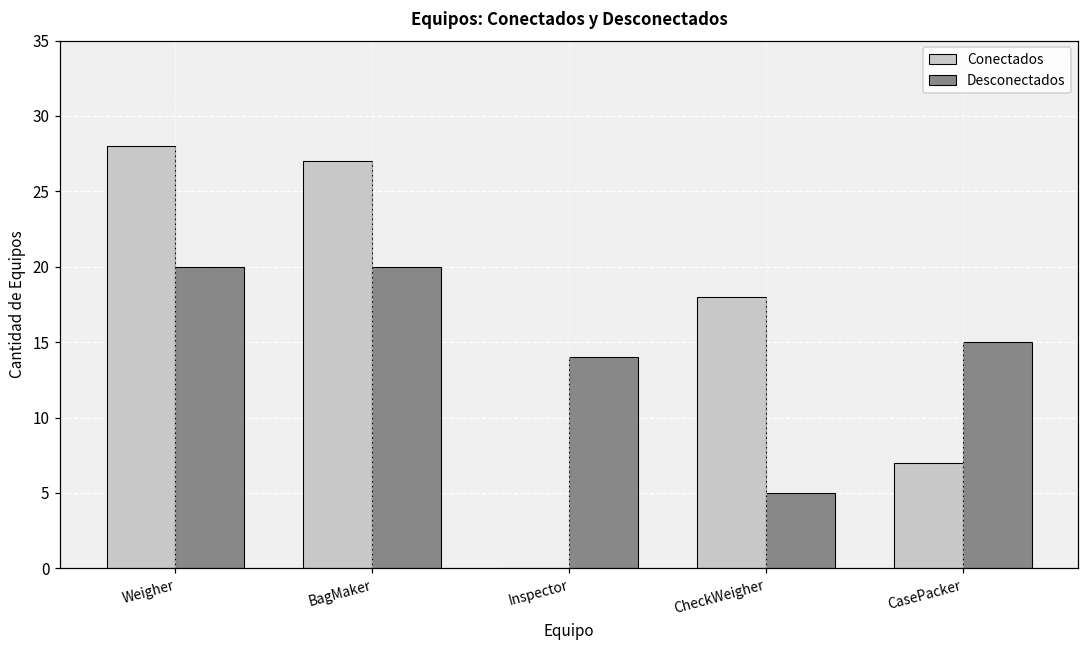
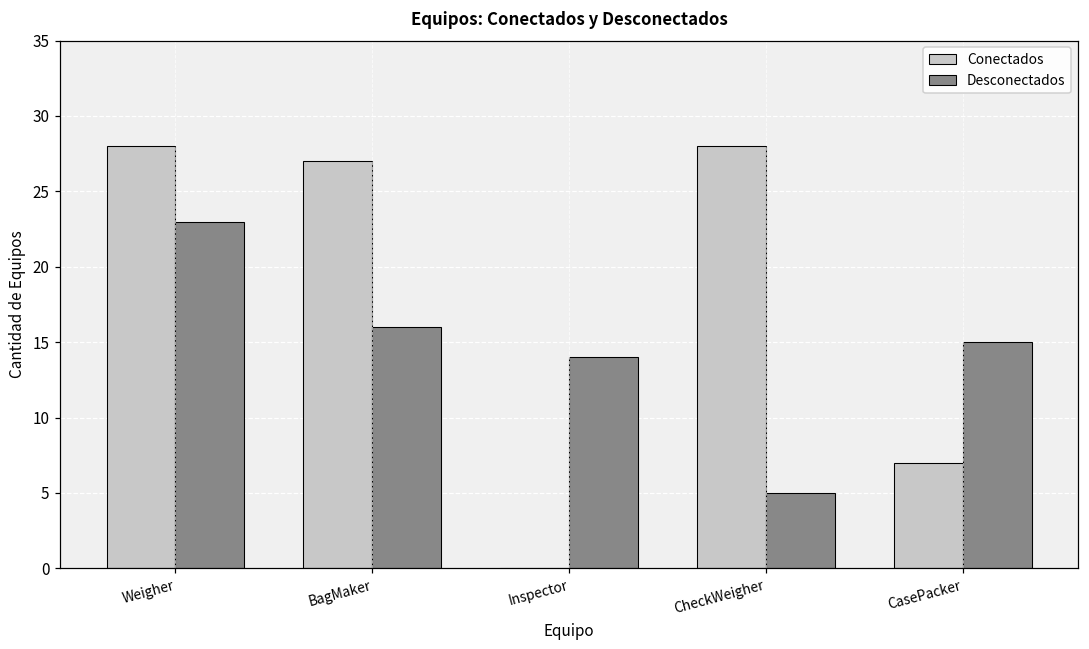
  {
    "Conectados": {
      "Weigher": 28,
      "BagMaker": 27,
      "Inspector": 0,
-     "CheckWeigher": 18,
+     "CheckWeigher": 28,
      "CasePacker": 7
    },
    "Desconectados": {
-     "Weigher": 20,
-     "BagMaker": 20,
+     "Weigher": 23,
+     "BagMaker": 16,
      "Inspector": 14,
      "CheckWeigher": 5,
      "CasePacker": 15
    }
  }
